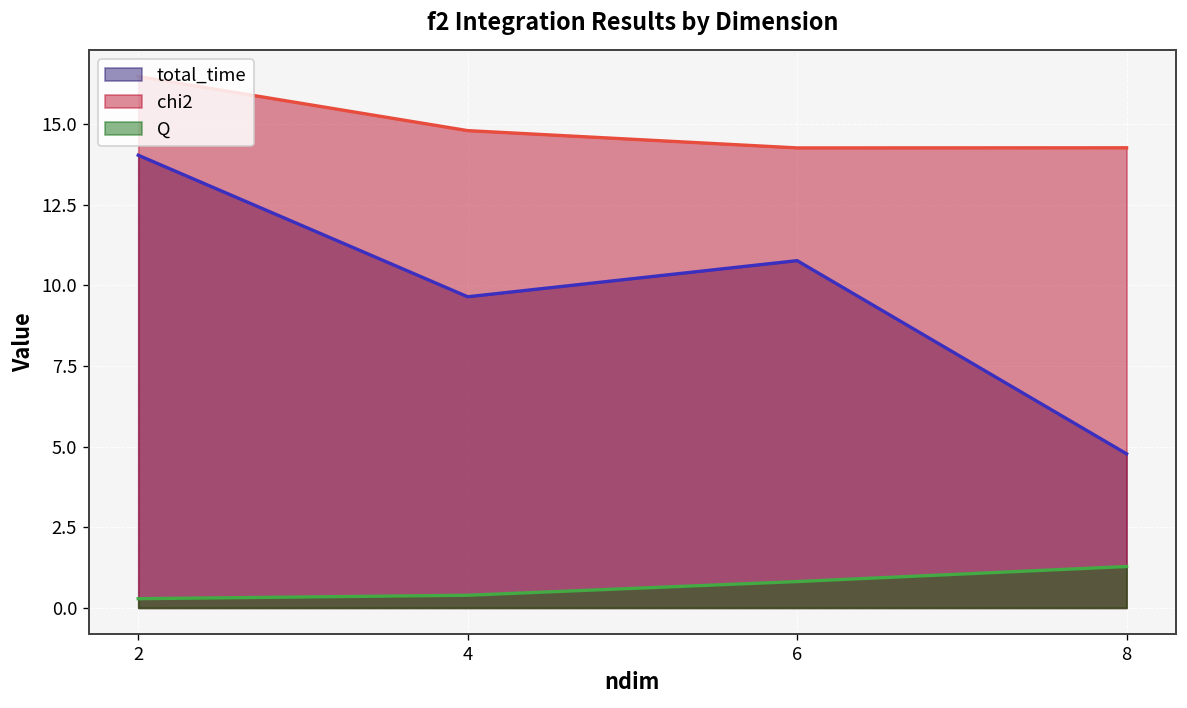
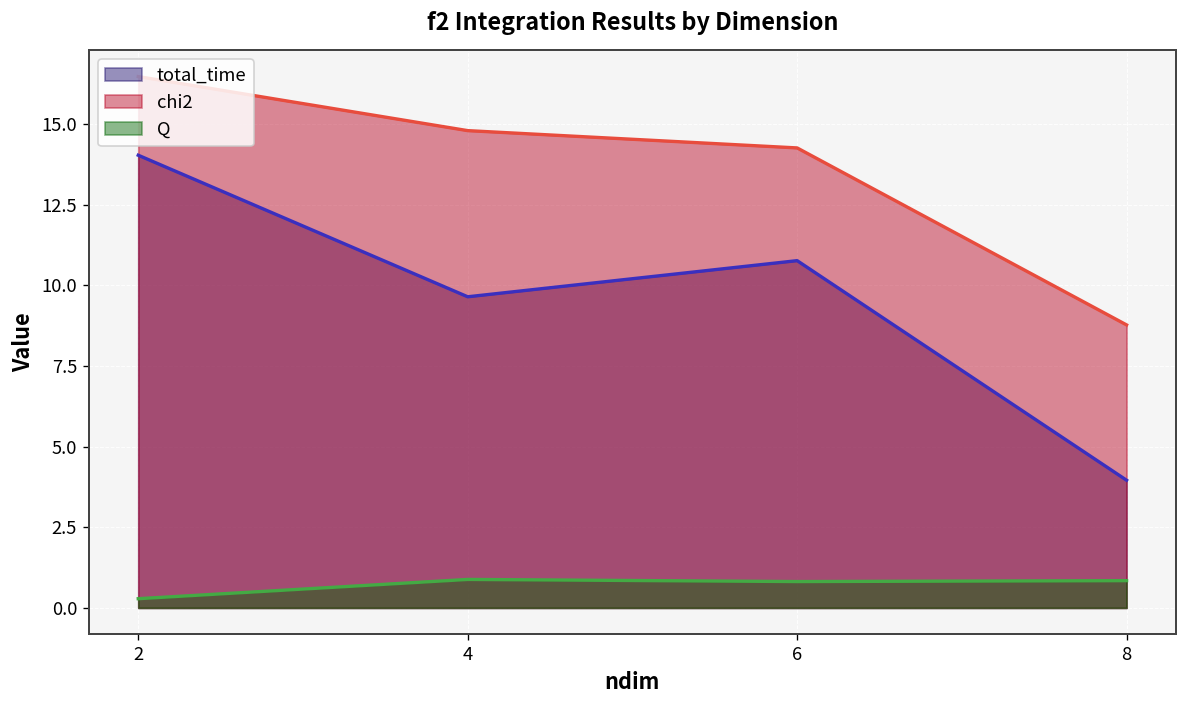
  {
    "total_time": {
      "2": 14.0,
      "4": 9.6,
      "6": 10.8,
-     "8": 4.8
+     "8": 4.0
    },
    "chi2": {
      "4": 14.8,
      "6": 14.3,
-     "8": 14.3
+     "8": 8.8
    },
    "Q": {
      "2": 0.3,
-     "4": 0.4,
+     "4": 0.9,
      "6": 0.8,
-     "8": 1.3
+     "8": 0.8
    }
  }
